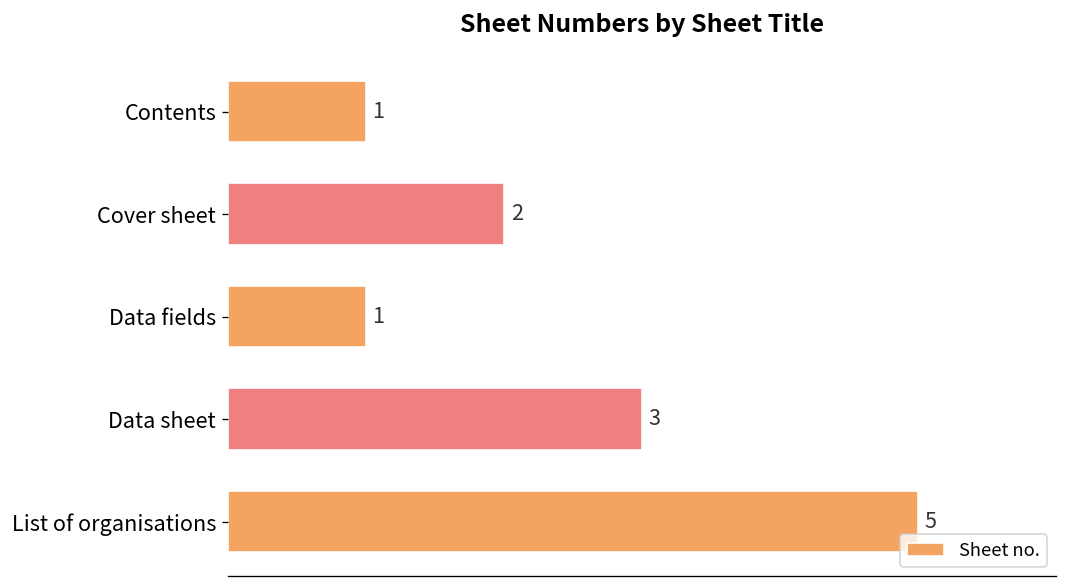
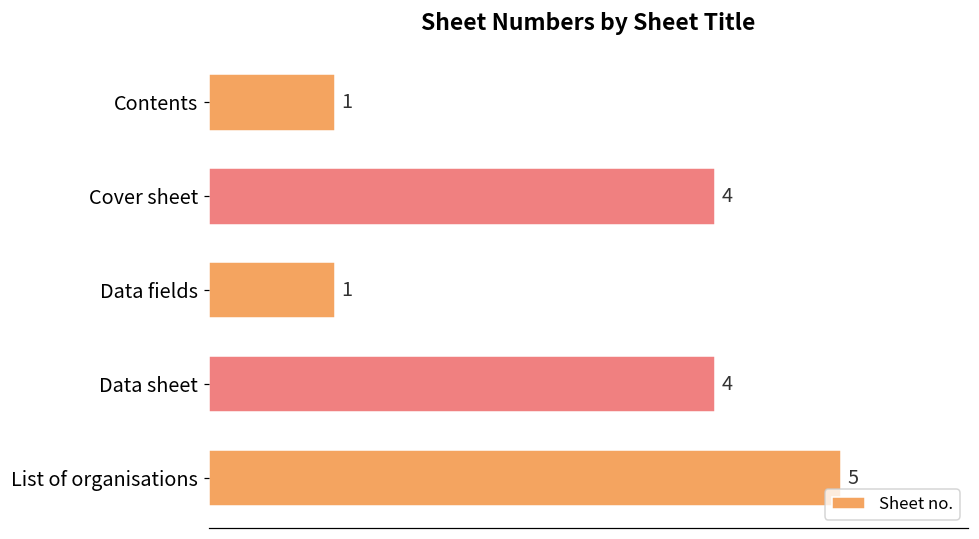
  {
    "Contents": 1,
-   "Cover sheet": 2,
+   "Cover sheet": 4,
    "Data fields": 1,
-   "Data sheet": 3
+   "Data sheet": 4
  }
